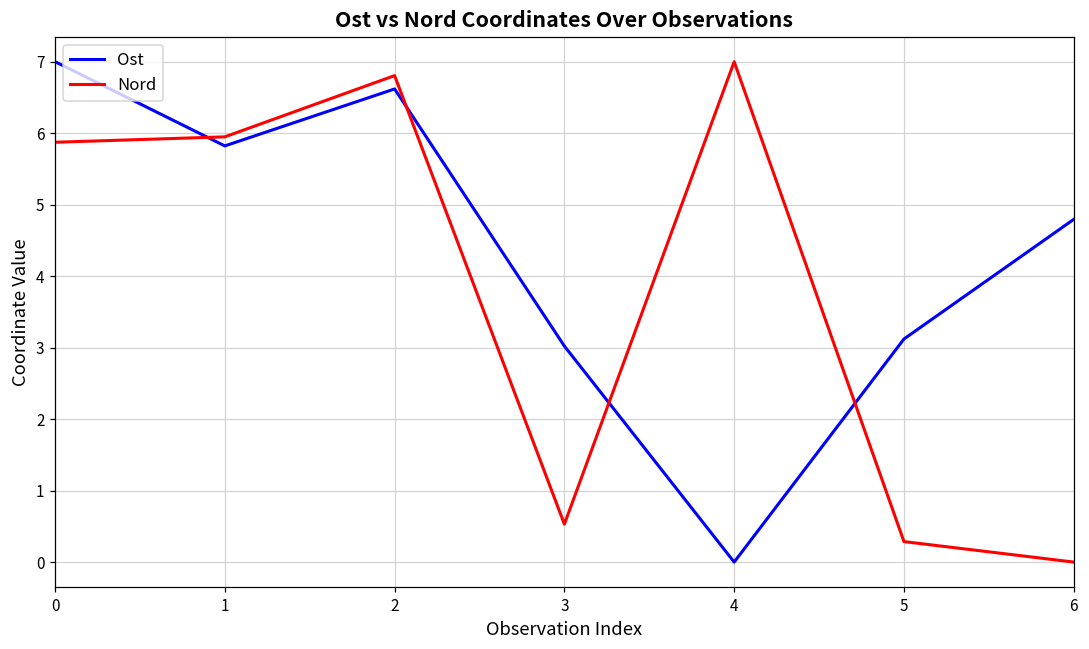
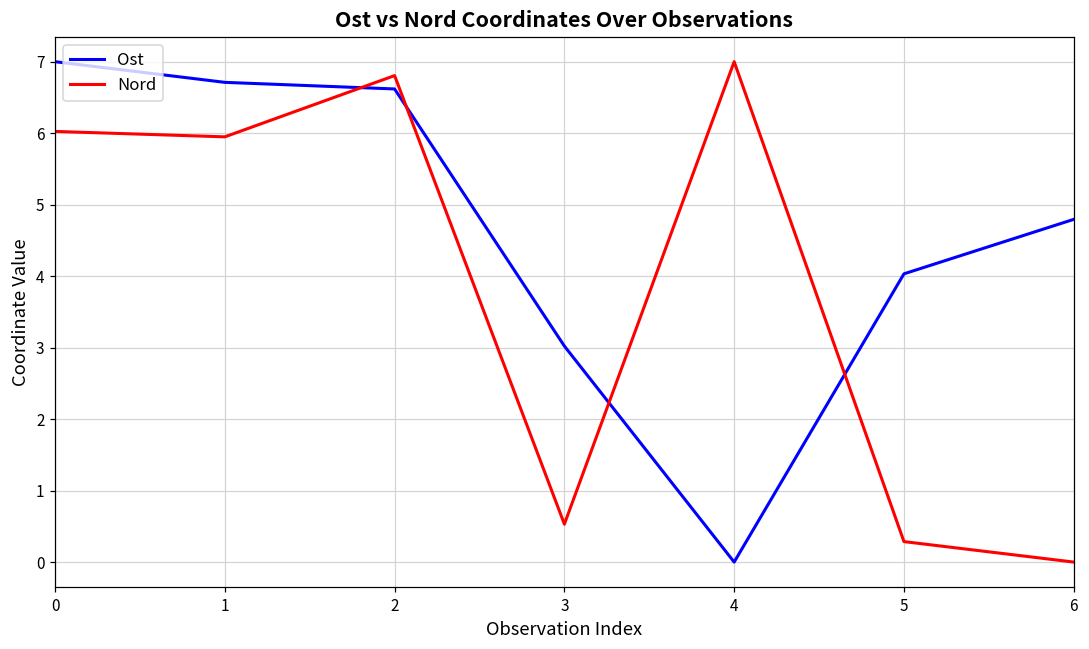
  {
    "Ost": {
      "0": 7.0,
-     "1": 5.8,
+     "1": 6.7,
      "2": 6.6,
      "3": 3.0,
      "4": 0.0,
-     "5": 3.1,
+     "5": 4.0,
      "6": 4.8
    },
    "Nord": {
-     "0": 5.9,
+     "0": 6.0,
      "1": 5.9,
      "2": 6.8,
      "3": 0.5,
      "4": 7.0,
      "5": 0.3,
      "6": 0.0
    }
  }
